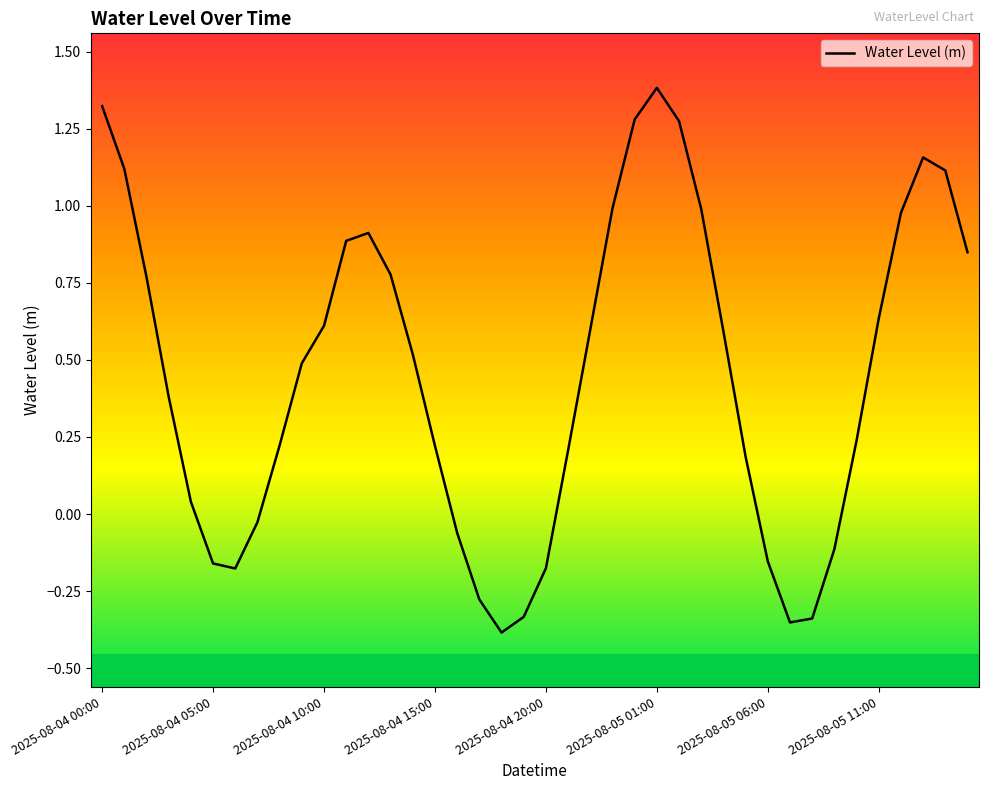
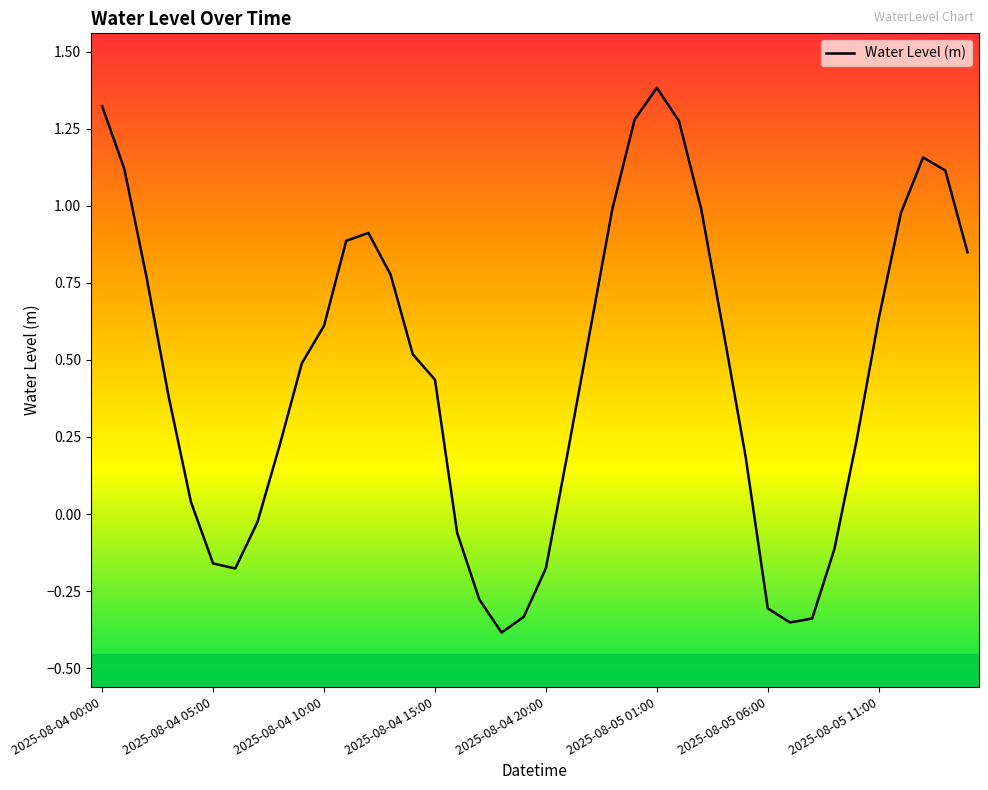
  {
    "2025-08-04 00:00": 1.32,
    "2025-08-04 05:00": -0.16,
    "2025-08-04 10:00": 0.61,
-   "2025-08-04 15:00": 0.22,
+   "2025-08-04 15:00": 0.44,
    "2025-08-04 20:00": -0.18,
    "2025-08-05 01:00": 1.38,
-   "2025-08-05 06:00": -0.15,
+   "2025-08-05 06:00": -0.31,
    "2025-08-05 11:00": 0.63
  }
